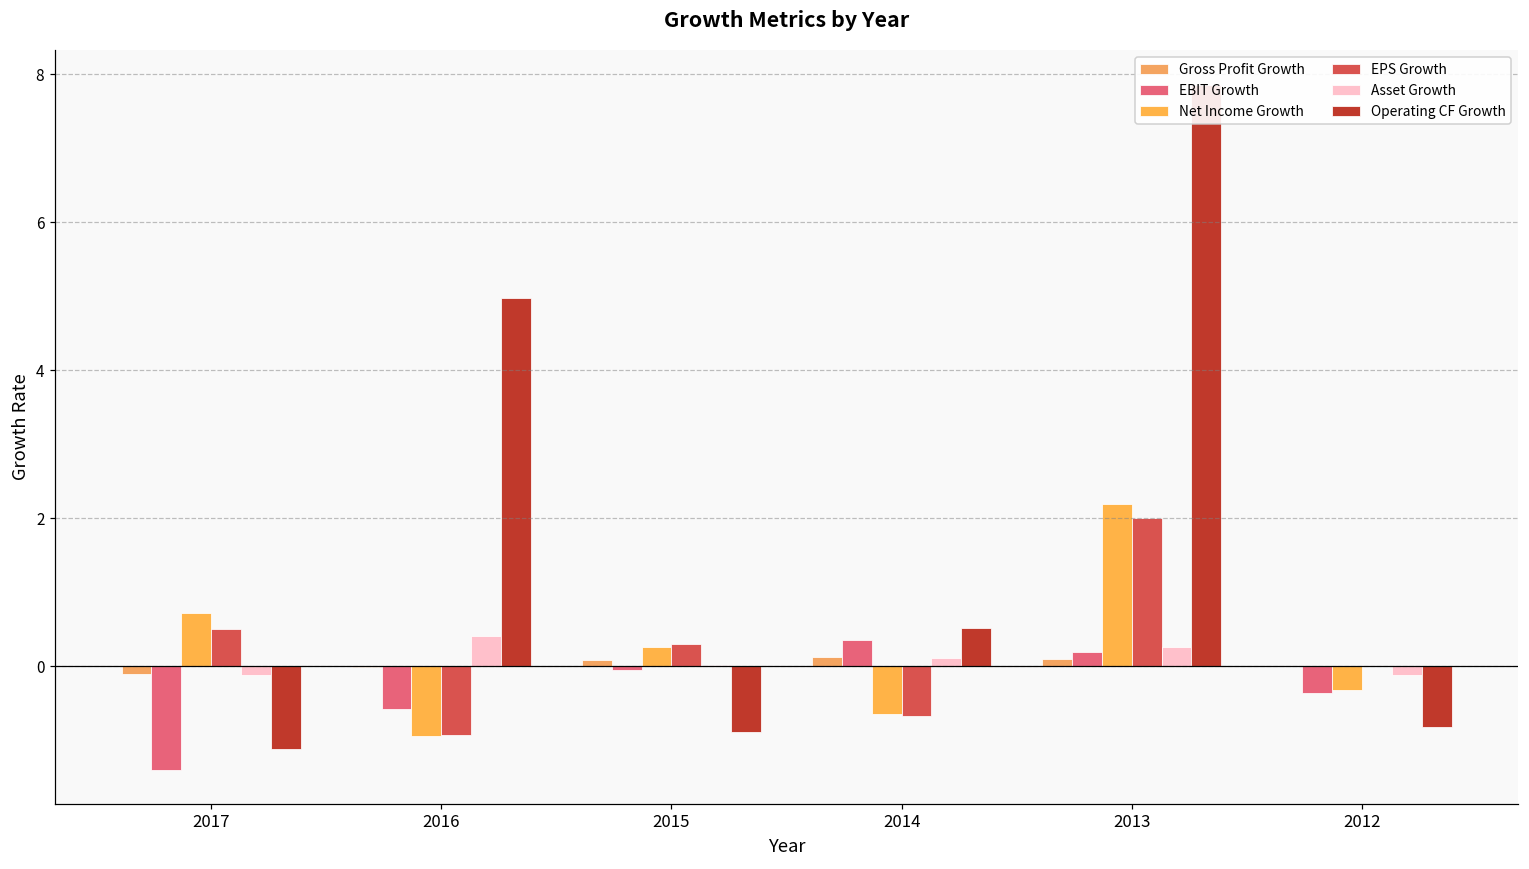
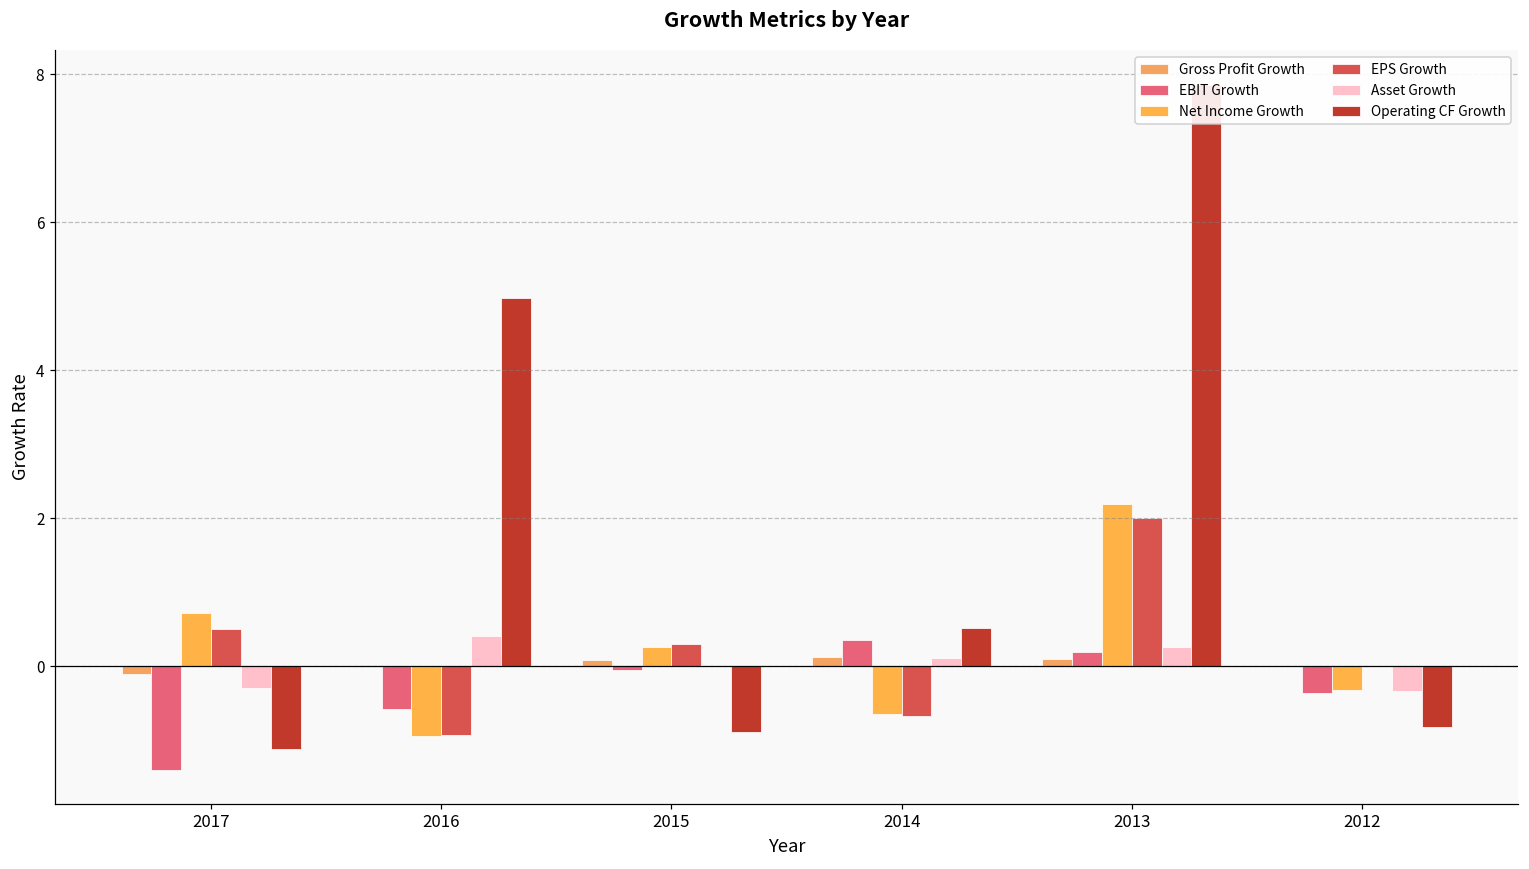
  {
    "Asset Growth": {
-     "2017": -0.1,
+     "2017": -0.3,
      "2016": 0.4,
      "2014": 0.1,
      "2013": 0.3,
-     "2012": -0.1
+     "2012": -0.3
    }
  }
